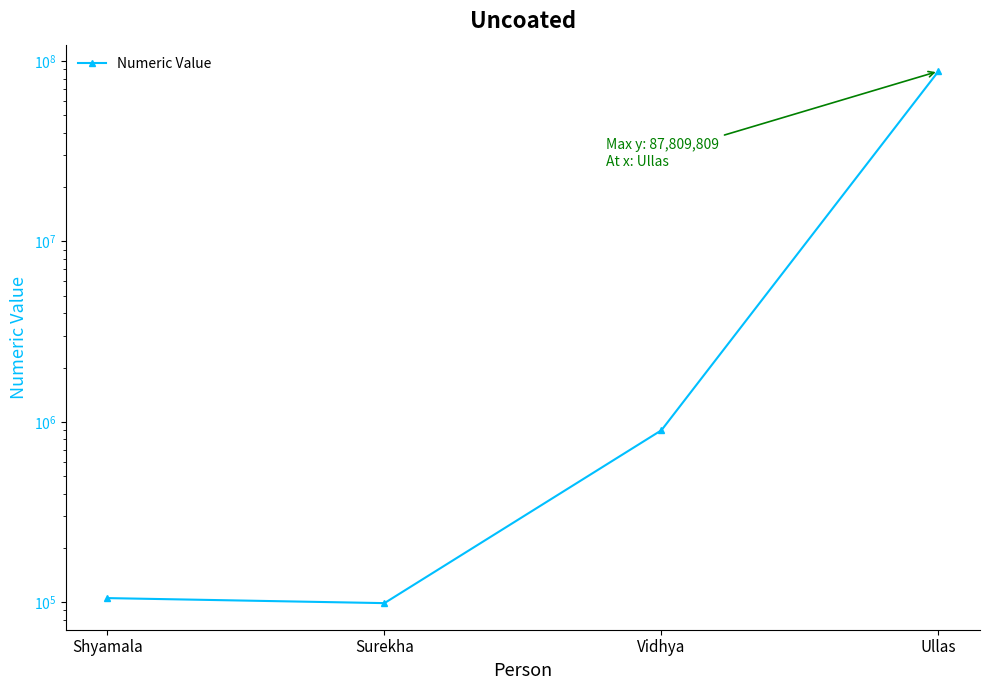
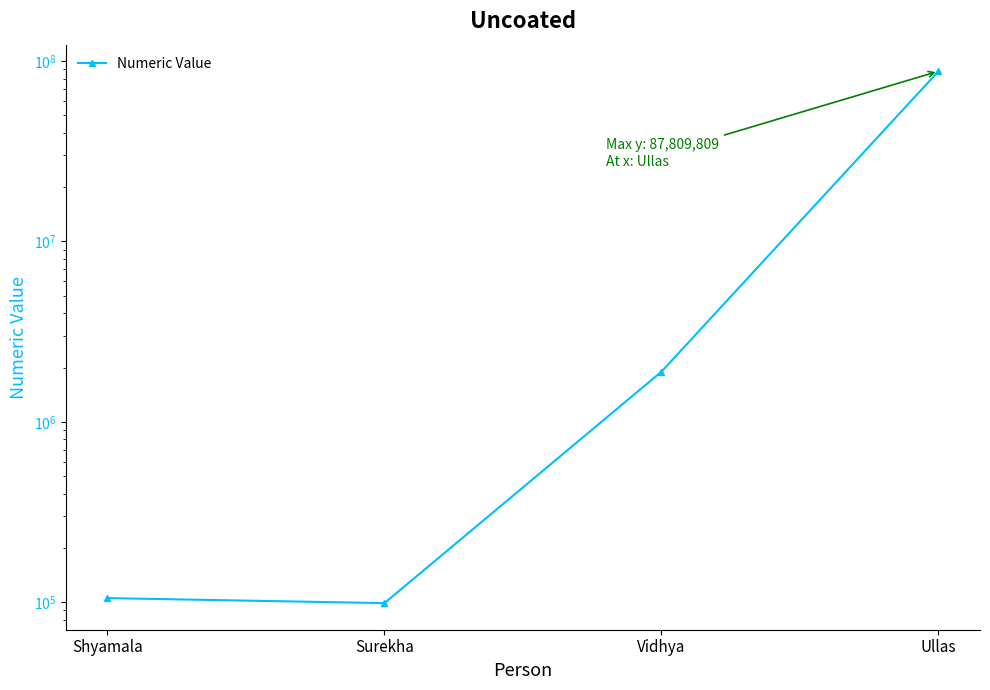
  {
    "Shyamala": 110000,
    "Surekha": 100000,
-   "Vidhya": 900000
+   "Vidhya": 1900000
  }
